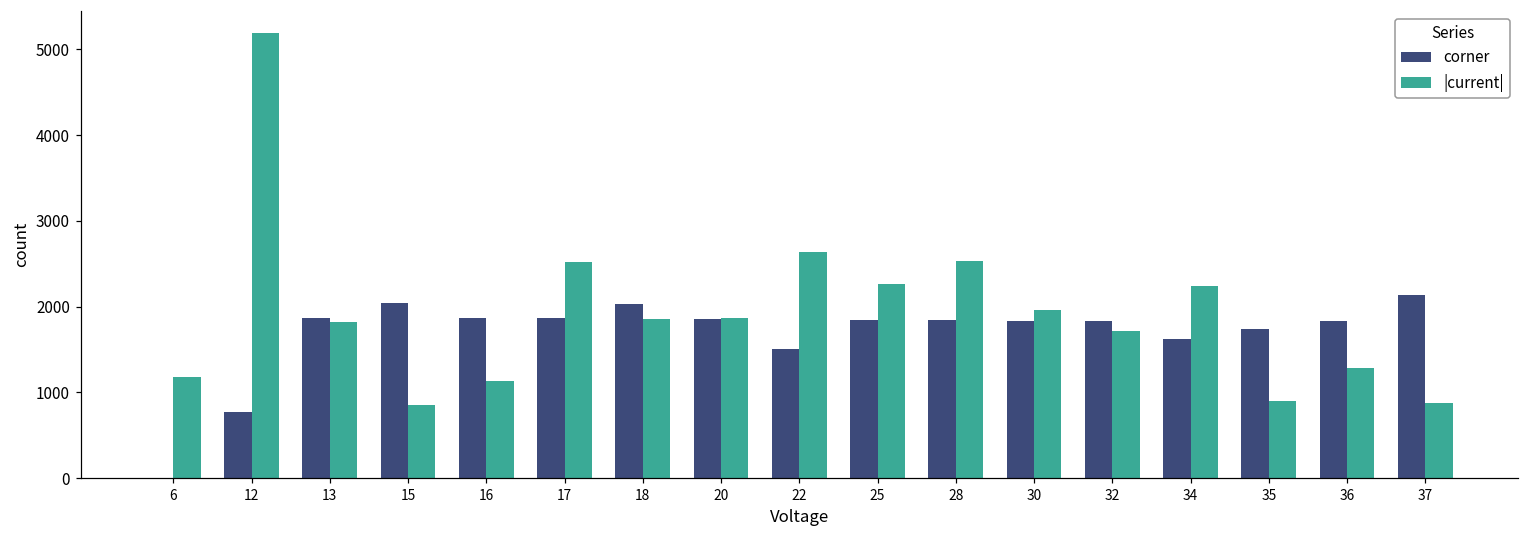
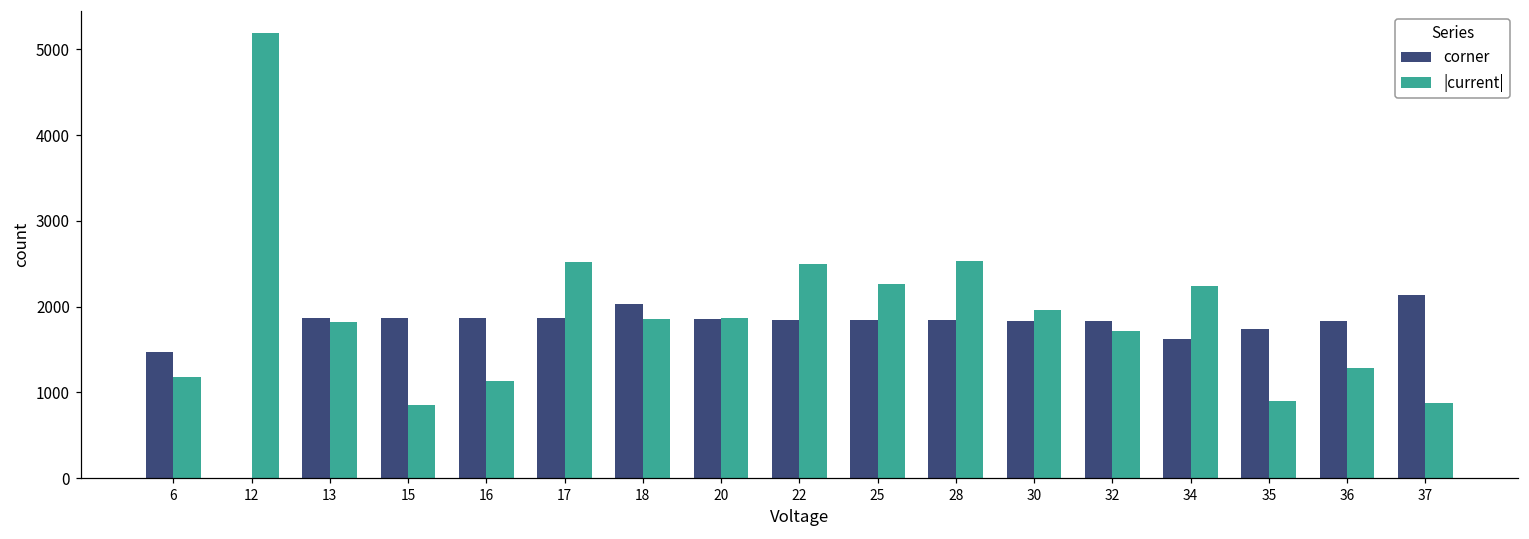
  {
    "corner": {
-     "6": 0,
-     "12": 800,
+     "6": 1500,
+     "12": 0,
      "13": 1900,
-     "15": 2000,
+     "15": 1900,
      "16": 1900,
      "17": 1900,
      "18": 2000,
      "20": 1900,
-     "22": 1500,
+     "22": 1800,
      "25": 1800,
      "28": 1800,
      "30": 1800,
      "32": 1800,
      "34": 1600,
      "35": 1700,
      "36": 1800,
      "37": 2100
    },
    "|current|": {
      "6": 1200,
      "12": 5200,
      "13": 1800,
      "15": 900,
      "16": 1100,
      "17": 2500,
      "18": 1900,
      "20": 1900,
-     "22": 2600,
+     "22": 2500,
      "25": 2300,
      "28": 2500,
      "30": 2000,
      "32": 1700,
      "34": 2200,
      "35": 900,
      "36": 1300,
      "37": 900
    }
  }
